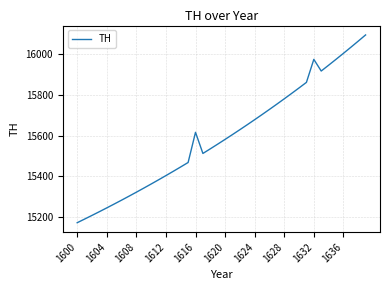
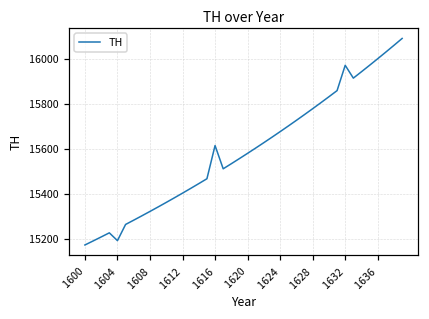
  {
    "1600": 15170,
-   "1604": 15250,
+   "1604": 15190,
    "1608": 15320,
    "1612": 15400,
    "1616": 15620,
    "1620": 15580,
    "1624": 15680,
    "1628": 15780,
    "1632": 15970,
    "1636": 16000
  }
